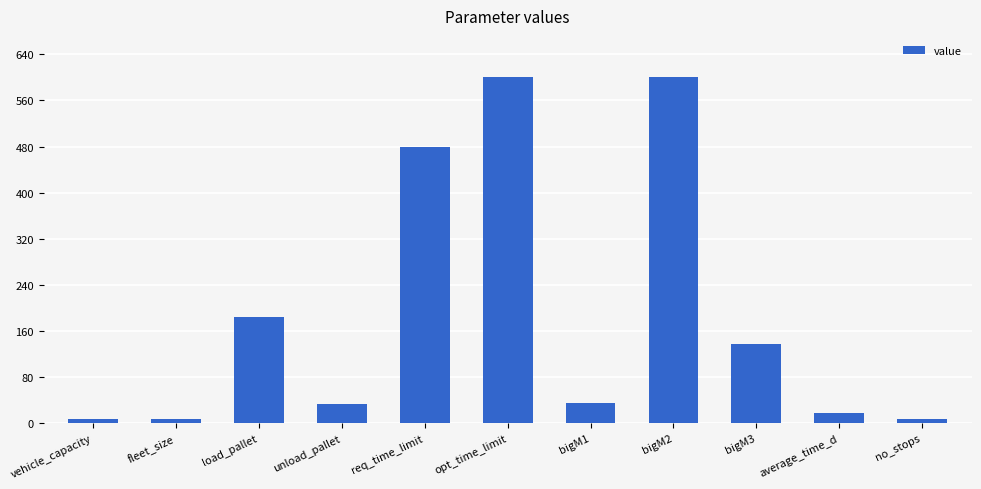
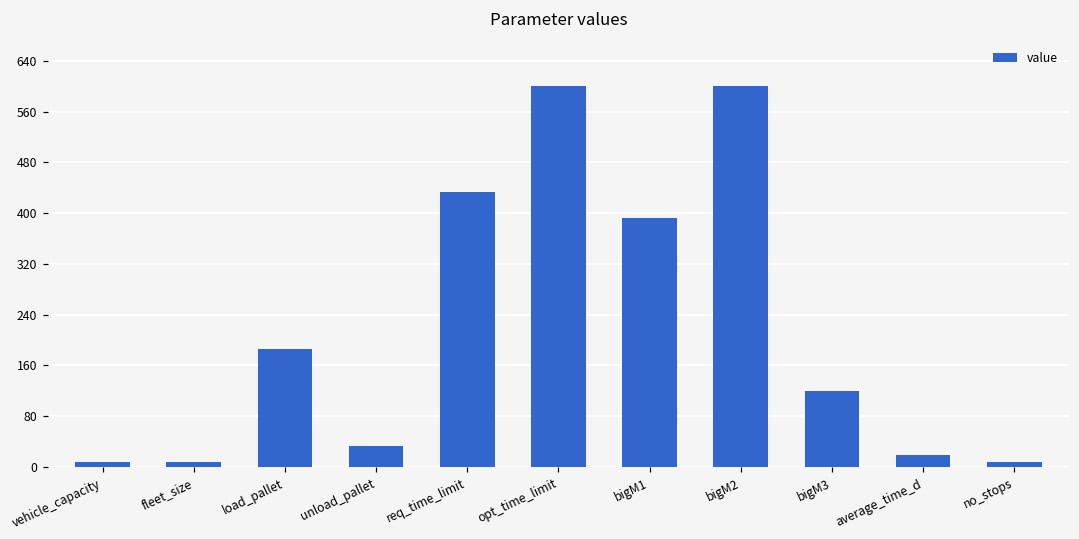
  {
    "vehicle_capacity": 10,
    "fleet_size": 10,
    "load_pallet": 190,
    "unload_pallet": 30,
-   "req_time_limit": 480,
+   "req_time_limit": 430,
    "opt_time_limit": 600,
-   "bigM1": 40,
+   "bigM1": 390,
    "bigM2": 600,
-   "bigM3": 140,
+   "bigM3": 120,
    "average_time_d": 20,
    "no_stops": 10
  }
